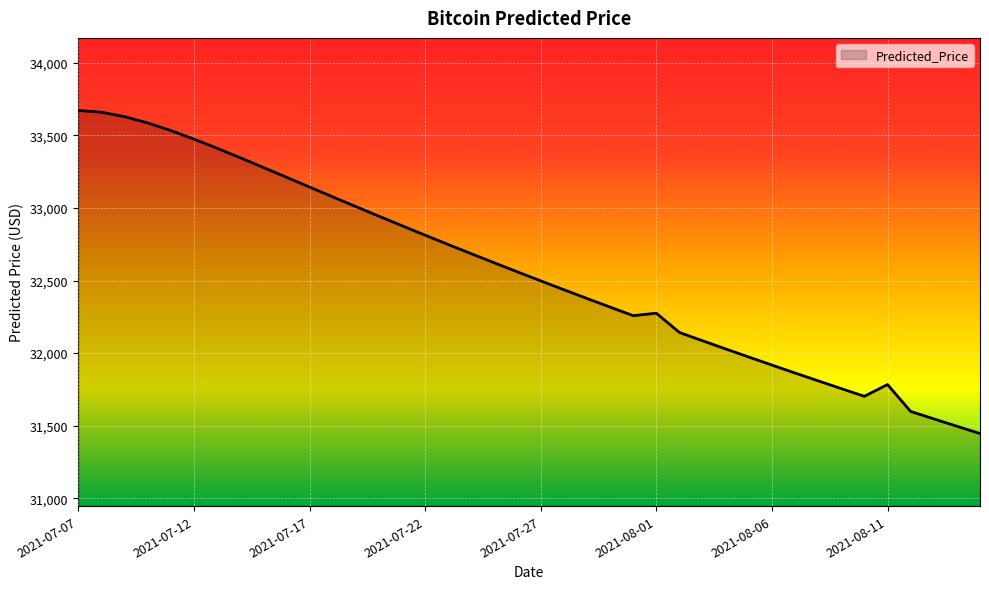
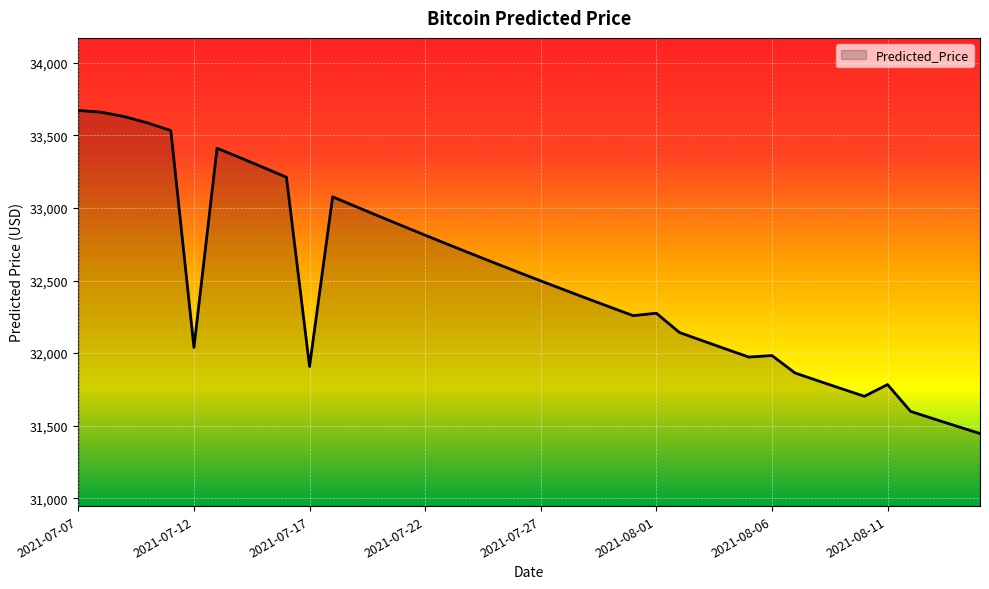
  {
    "2021-07-07": "33,670",
-   "2021-07-12": "33,480",
-   "2021-07-17": "33,140",
+   "2021-07-12": "32,040",
+   "2021-07-17": "31,910",
    "2021-07-22": "32,810",
    "2021-07-27": "32,500",
    "2021-08-01": "32,280",
-   "2021-08-06": "31,920",
+   "2021-08-06": "31,980",
    "2021-08-11": "31,780"
  }
